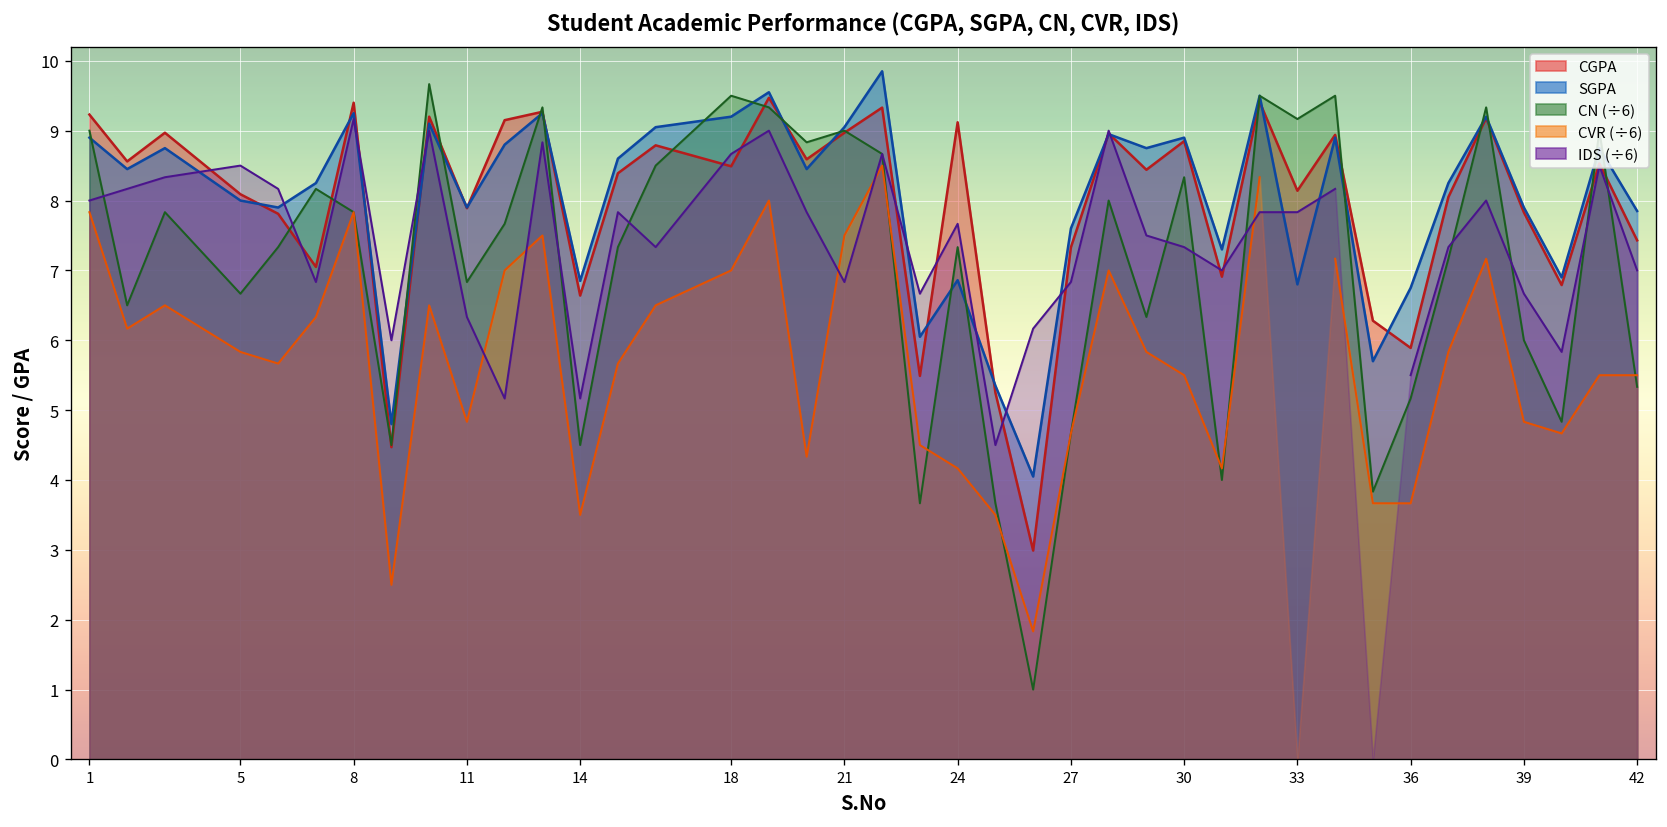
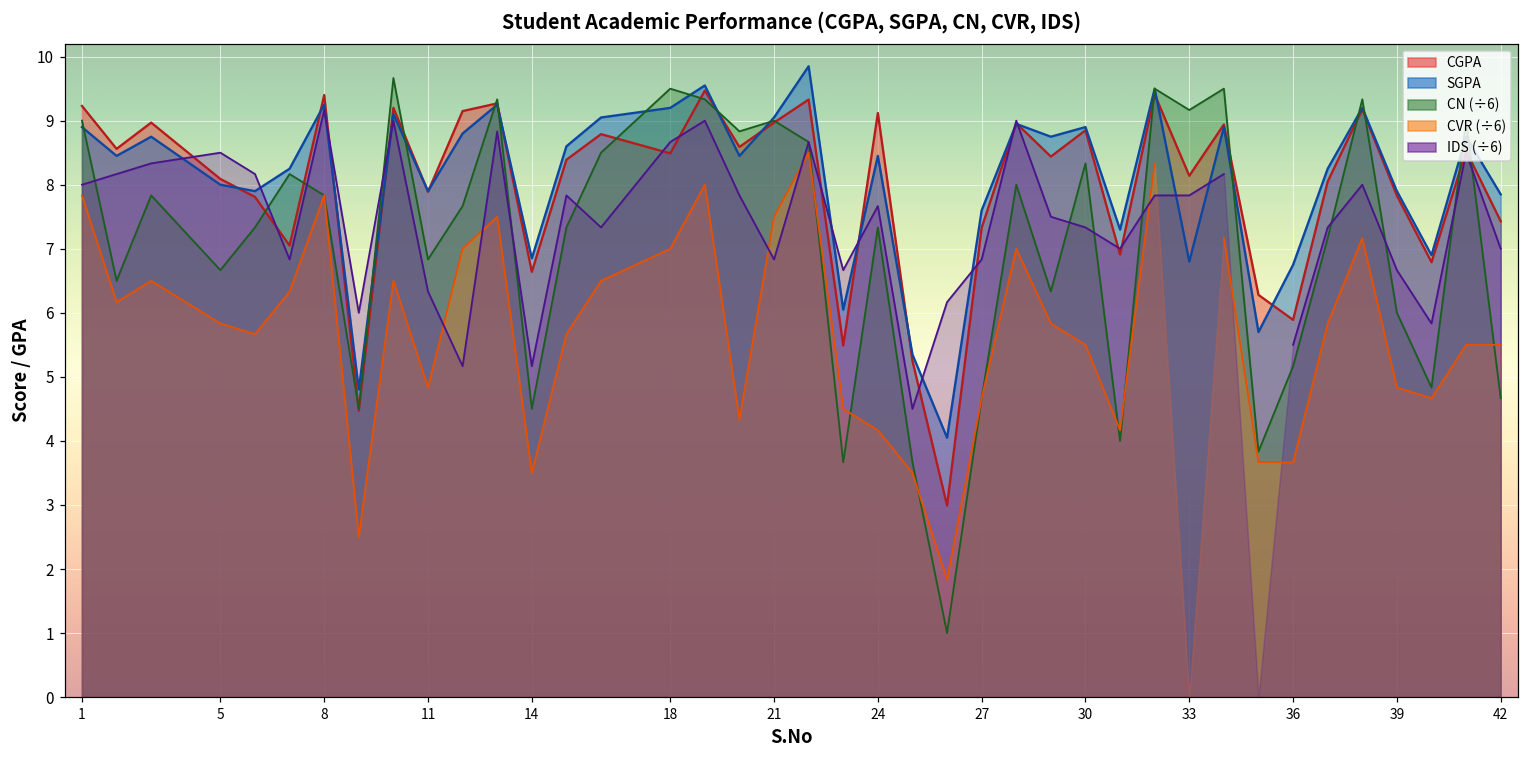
  {
    "SGPA": {
      "1": 8.9,
      "5": 8.0,
      "8": 9.3,
      "14": 6.9,
      "18": 9.2,
      "21": 9.1,
-     "24": 6.9,
+     "24": 8.5,
      "27": 7.6,
      "30": 8.9,
      "33": 6.8,
      "36": 6.8,
      "39": 7.9,
      "42": 7.9
    },
    "CN (÷6)": {
      "1": 9.0,
      "5": 6.7,
      "11": 6.8,
      "14": 4.5,
      "18": 9.5,
      "24": 7.3,
      "30": 8.3,
      "33": 9.2,
      "36": 5.2,
      "39": 6.0,
-     "42": 5.3
+     "42": 4.7
    }
  }
